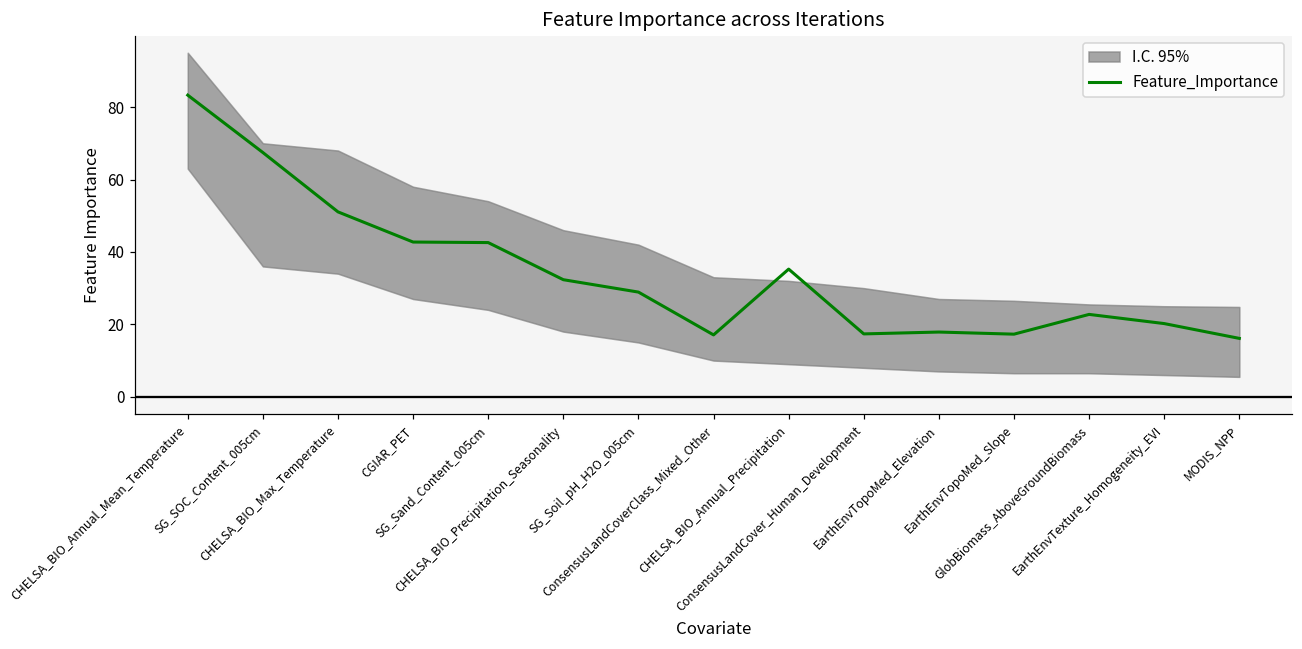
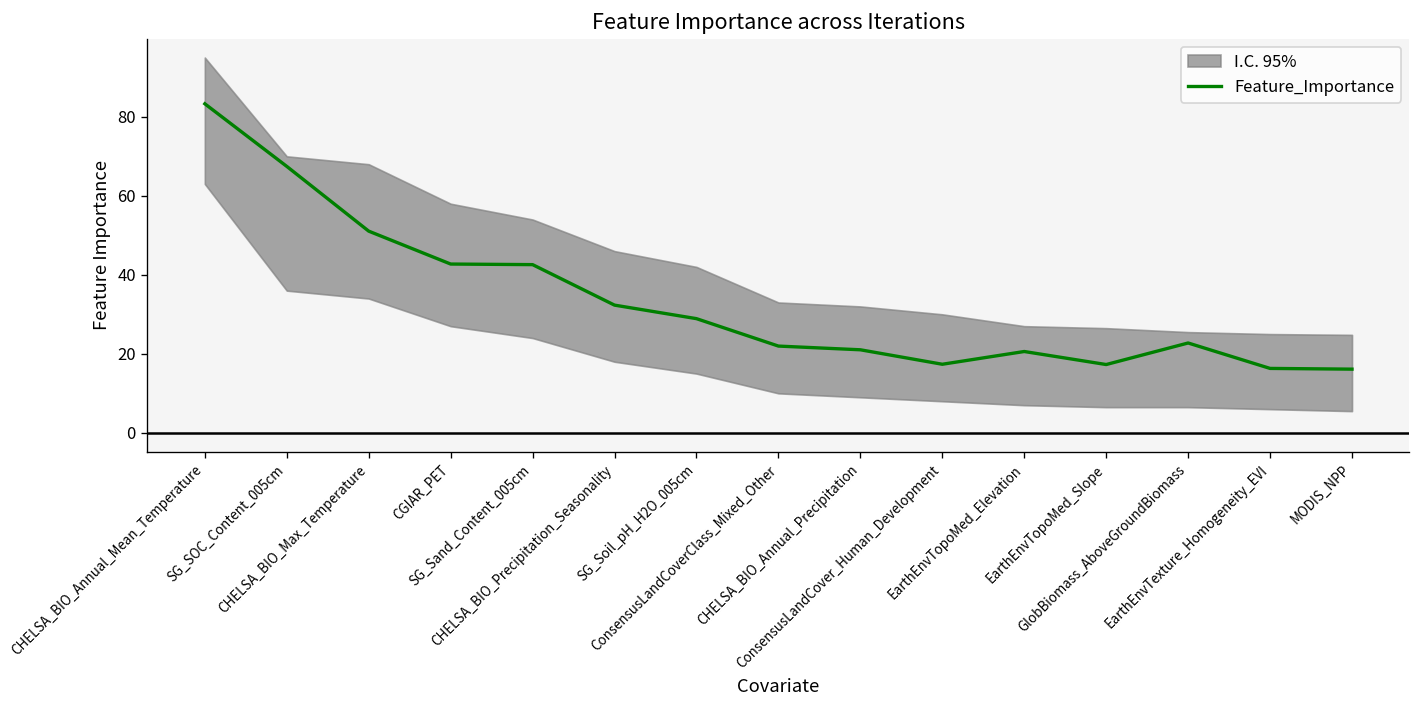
  {
    "Feature_Importance": {
      "CHELSA_BIO_Annual_Mean_Temperature": 83,
      "SG_SOC_Content_005cm": 67,
      "CHELSA_BIO_Max_Temperature": 51,
      "CGIAR_PET": 43,
      "SG_Sand_Content_005cm": 43,
      "CHELSA_BIO_Precipitation_Seasonality": 32,
      "SG_Soil_pH_H2O_005cm": 29,
-     "ConsensusLandCoverClass_Mixed_Other": 17,
-     "CHELSA_BIO_Annual_Precipitation": 35,
+     "ConsensusLandCoverClass_Mixed_Other": 22,
+     "CHELSA_BIO_Annual_Precipitation": 21,
      "ConsensusLandCover_Human_Development": 17,
-     "EarthEnvTopoMed_Elevation": 18,
+     "EarthEnvTopoMed_Elevation": 21,
      "EarthEnvTopoMed_Slope": 17,
      "GlobBiomass_AboveGroundBiomass": 23,
-     "EarthEnvTexture_Homogeneity_EVI": 20,
+     "EarthEnvTexture_Homogeneity_EVI": 16,
      "MODIS_NPP": 16
    }
  }
